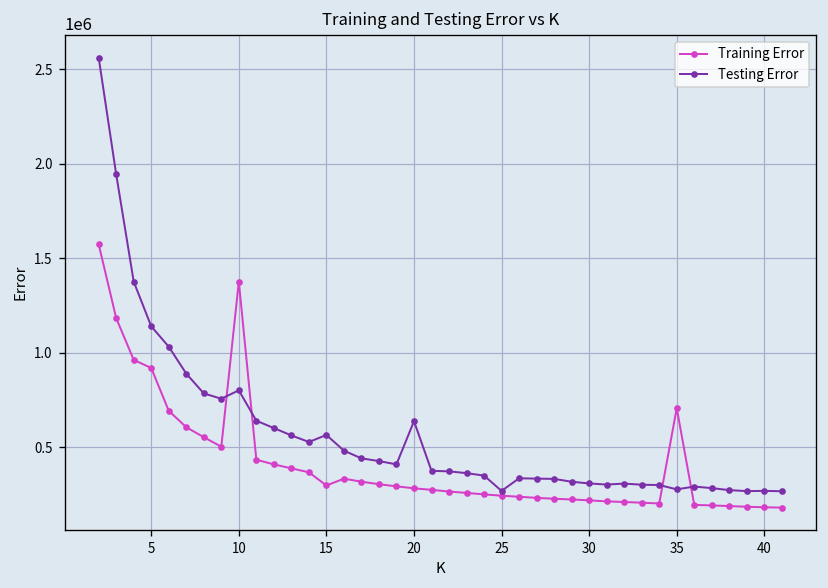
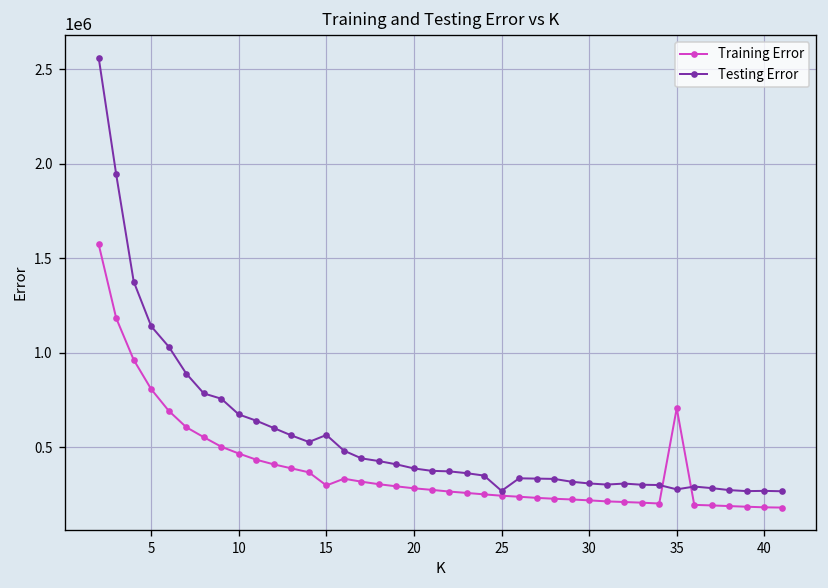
  {
    "Training Error": {
-     "5": 920000,
-     "10": 1380000,
+     "5": 810000,
+     "10": 470000,
      "15": 300000,
      "20": 280000,
      "25": 240000,
      "30": 220000,
      "35": 710000,
      "40": 180000
    },
    "Testing Error": {
      "5": 1140000,
-     "10": 800000,
+     "10": 670000,
      "15": 570000,
-     "20": 640000,
+     "20": 390000,
      "25": 270000,
      "30": 310000,
      "35": 280000,
      "40": 270000
    }
  }
